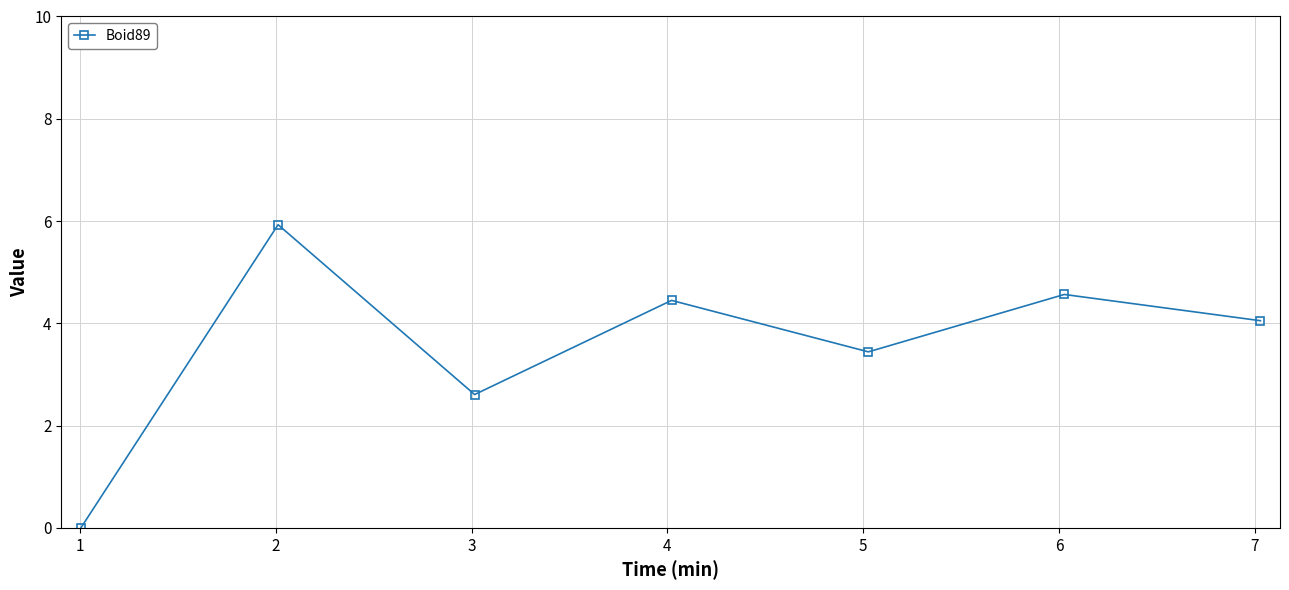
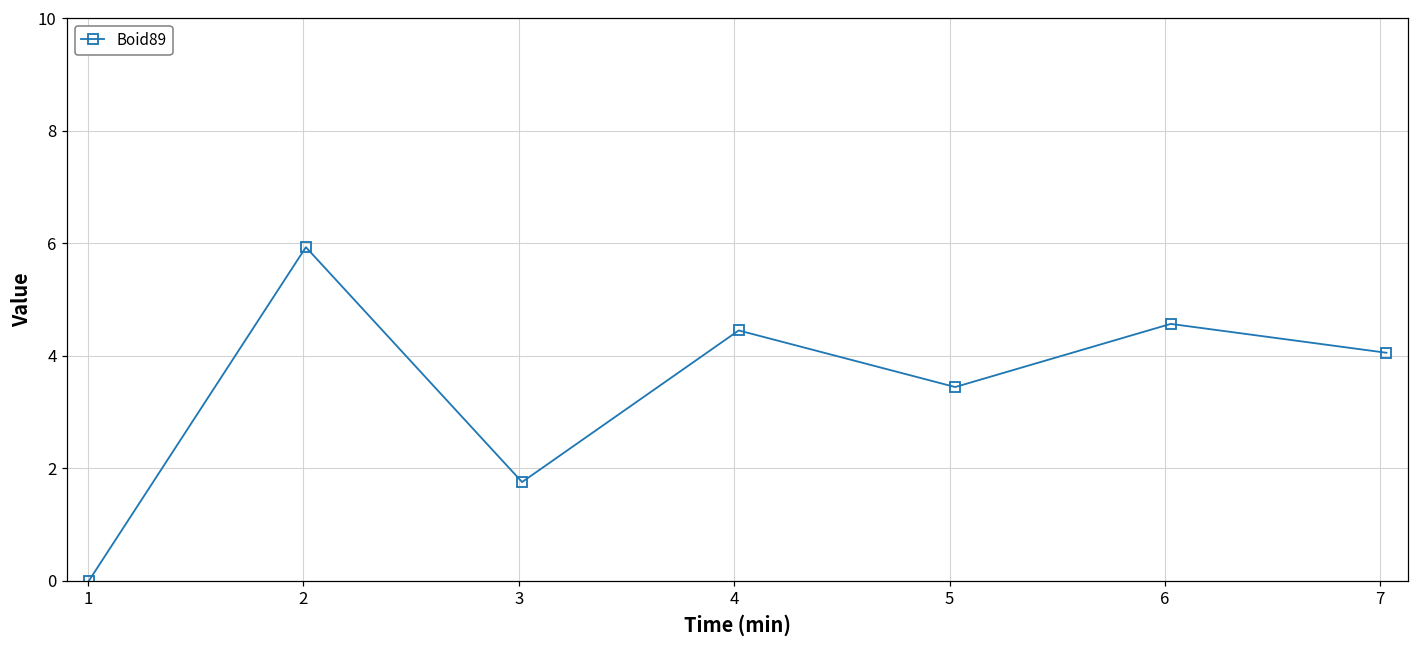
  {
    "1": 0.0,
    "2": 5.9,
-   "3": 2.6
+   "3": 1.8
  }
